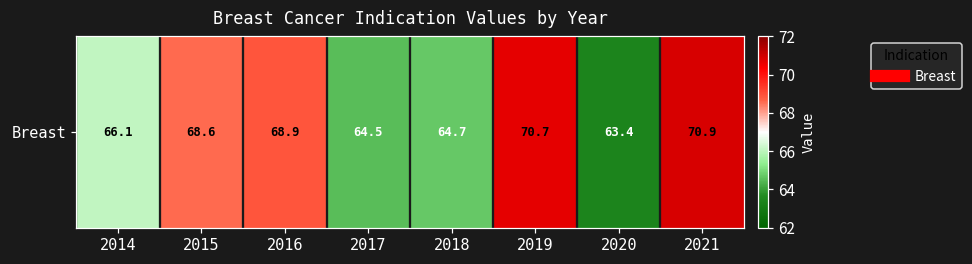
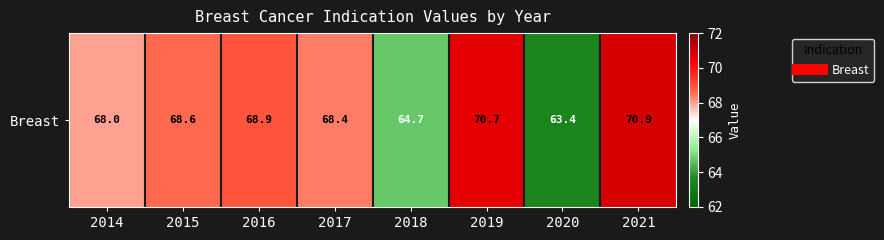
  {
    "Breast": {
-     "2014": 66.1,
+     "2014": 68.0,
      "2015": 68.6,
      "2016": 68.9,
-     "2017": 64.5,
+     "2017": 68.4,
      "2018": 64.7,
      "2019": 70.7,
      "2020": 63.4,
      "2021": 70.9
    }
  }
